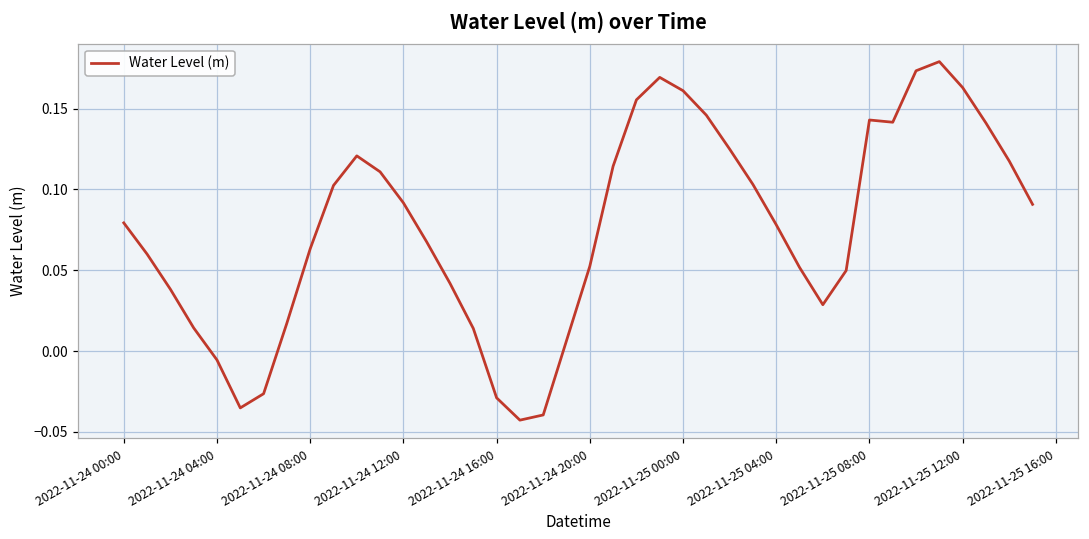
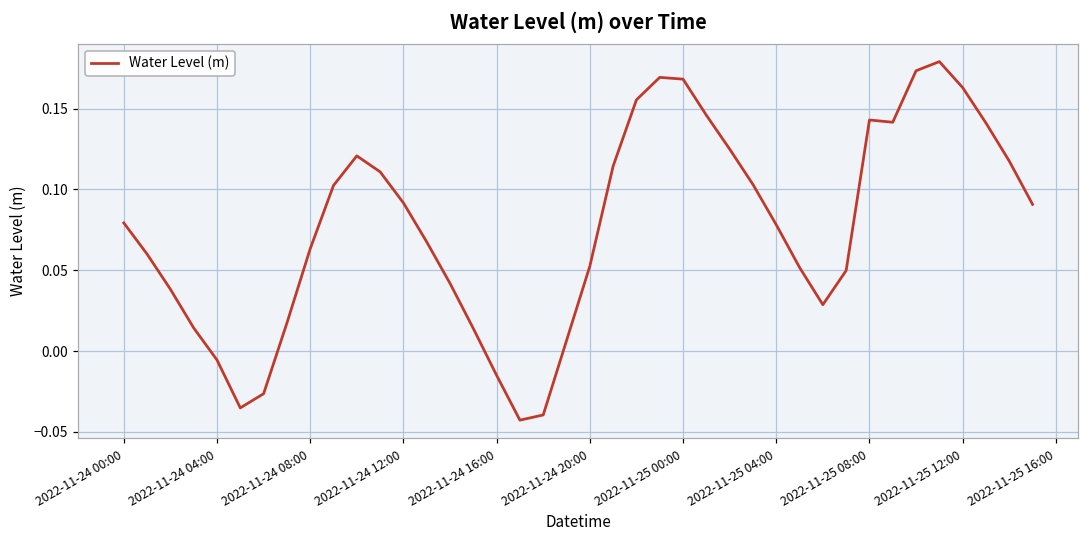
  {
    "2022-11-24 00:00": 0.079,
    "2022-11-24 04:00": -0.005,
    "2022-11-24 08:00": 0.063,
    "2022-11-24 12:00": 0.092,
-   "2022-11-24 16:00": -0.029,
+   "2022-11-24 16:00": -0.015,
    "2022-11-24 20:00": 0.053,
-   "2022-11-25 00:00": 0.161,
+   "2022-11-25 00:00": 0.168,
    "2022-11-25 04:00": 0.078,
    "2022-11-25 08:00": 0.143,
    "2022-11-25 12:00": 0.163
  }
